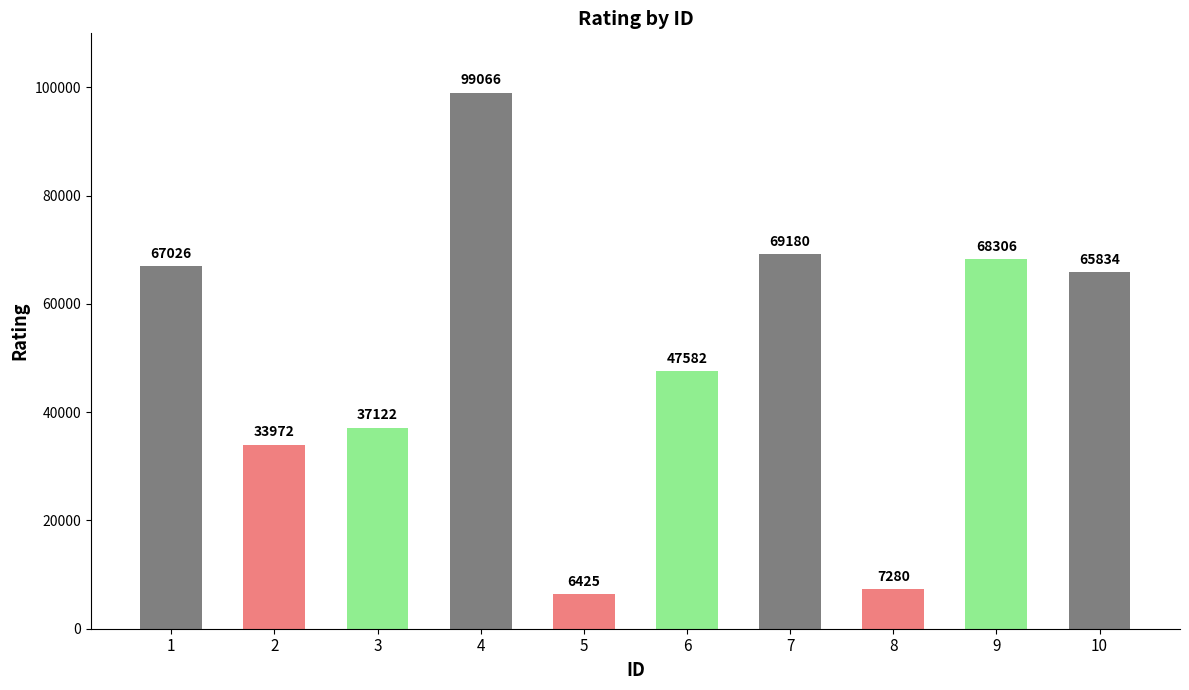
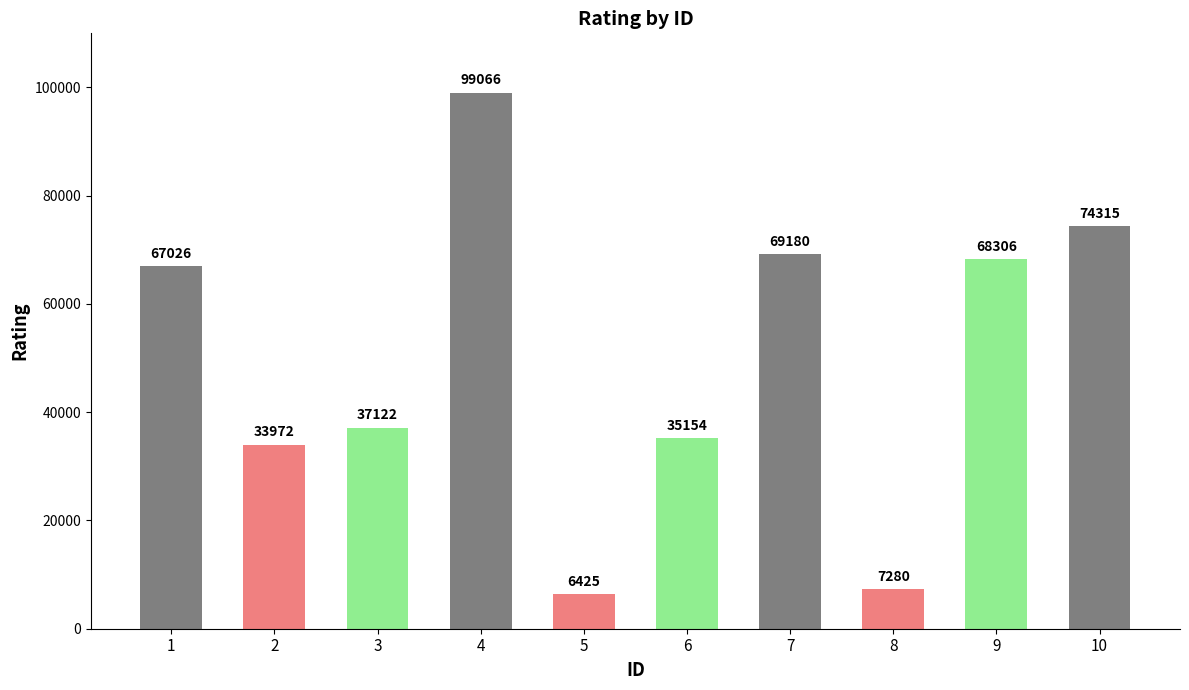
  {
    "1": 67026,
    "2": 33972,
    "3": 37122,
    "4": 99066,
    "5": 6425,
-   "6": 47582,
+   "6": 35154,
    "7": 69180,
    "8": 7280,
    "9": 68306,
-   "10": 65834
+   "10": 74315
  }
